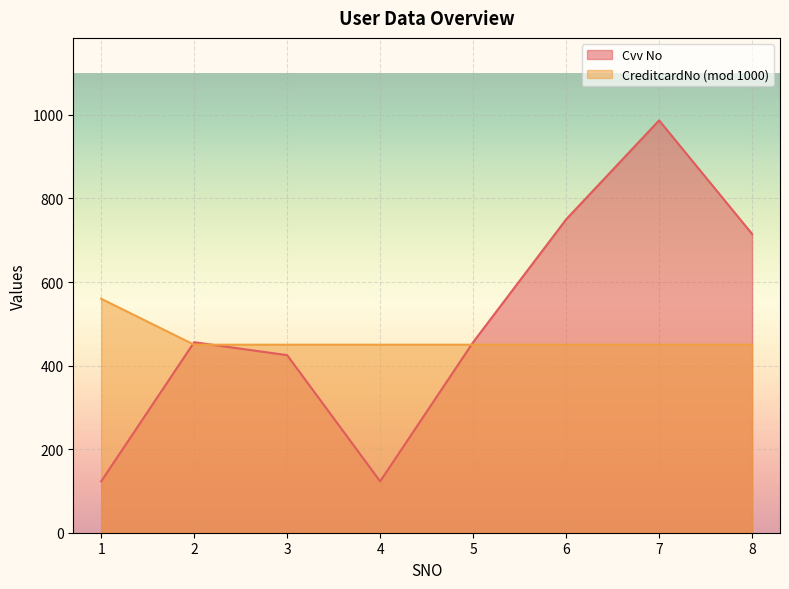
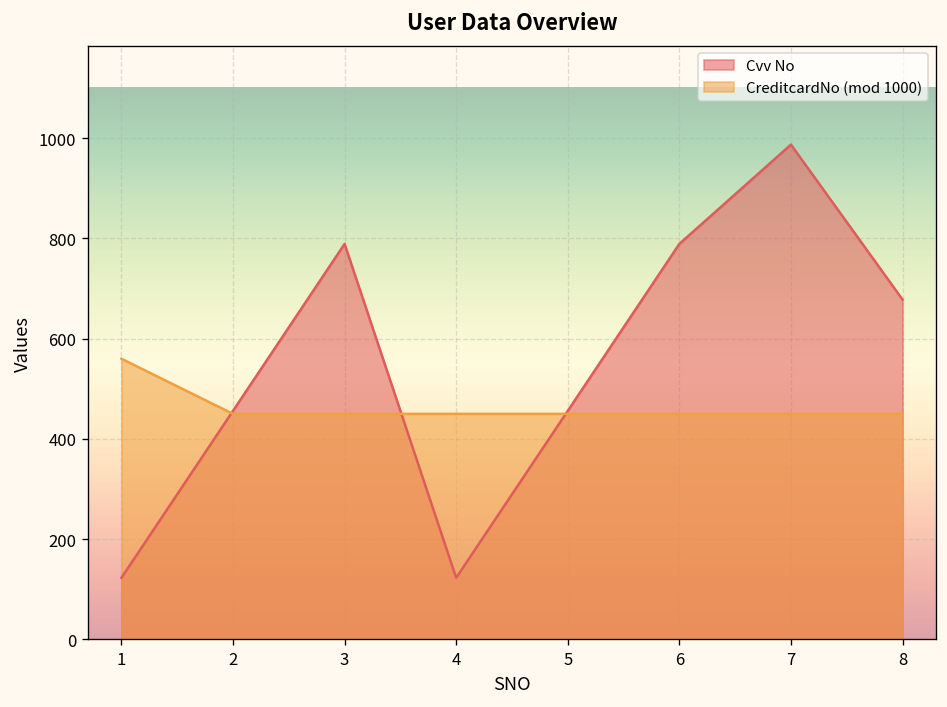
  {
    "Cvv No": {
      "1": 120,
-     "3": 430,
+     "3": 790,
      "4": 120,
-     "6": 750,
+     "6": 790,
      "7": 990,
-     "8": 720
+     "8": 680
    },
    "CreditcardNo (mod 1000)": {
      "1": 560,
      "3": 450,
      "4": 450,
      "6": 450,
      "7": 450,
      "8": 450
    }
  }
